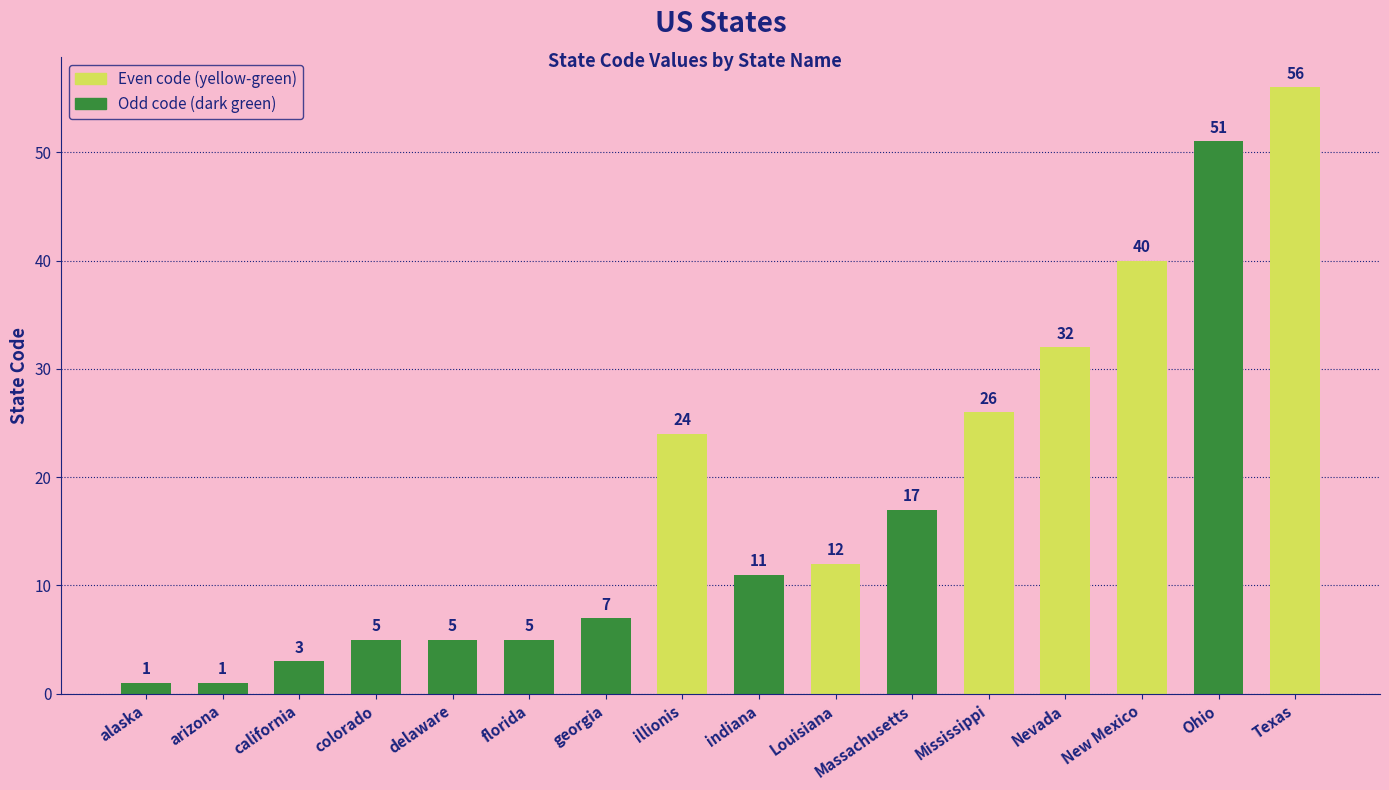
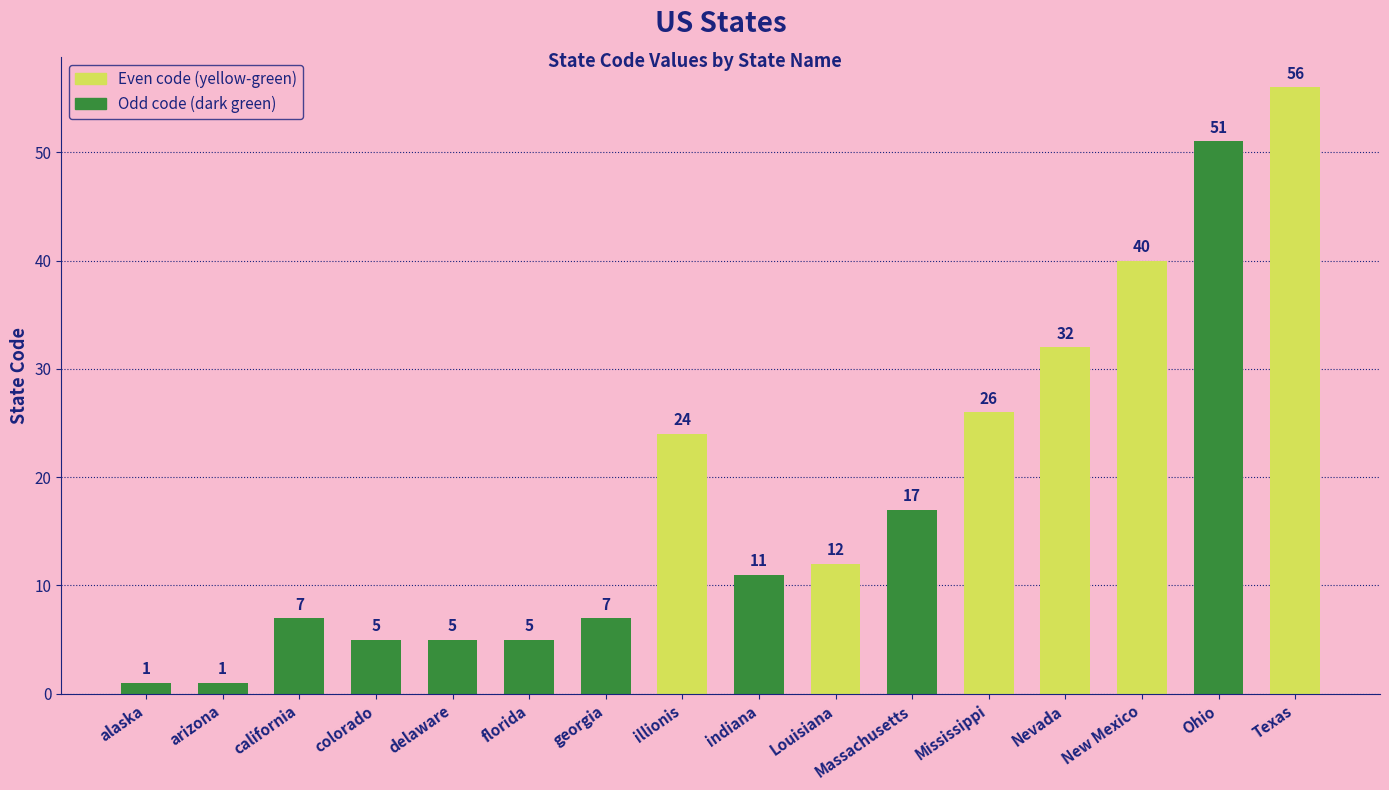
  {
    "alaska": 1,
    "arizona": 1,
-   "california": 3,
+   "california": 7,
    "colorado": 5,
    "delaware": 5,
    "florida": 5,
    "georgia": 7,
    "illionis": 24,
    "indiana": 11,
    "Louisiana": 12,
    "Massachusetts": 17,
    "Mississippi": 26,
    "Nevada": 32,
    "New Mexico": 40,
    "Ohio": 51,
    "Texas": 56
  }
